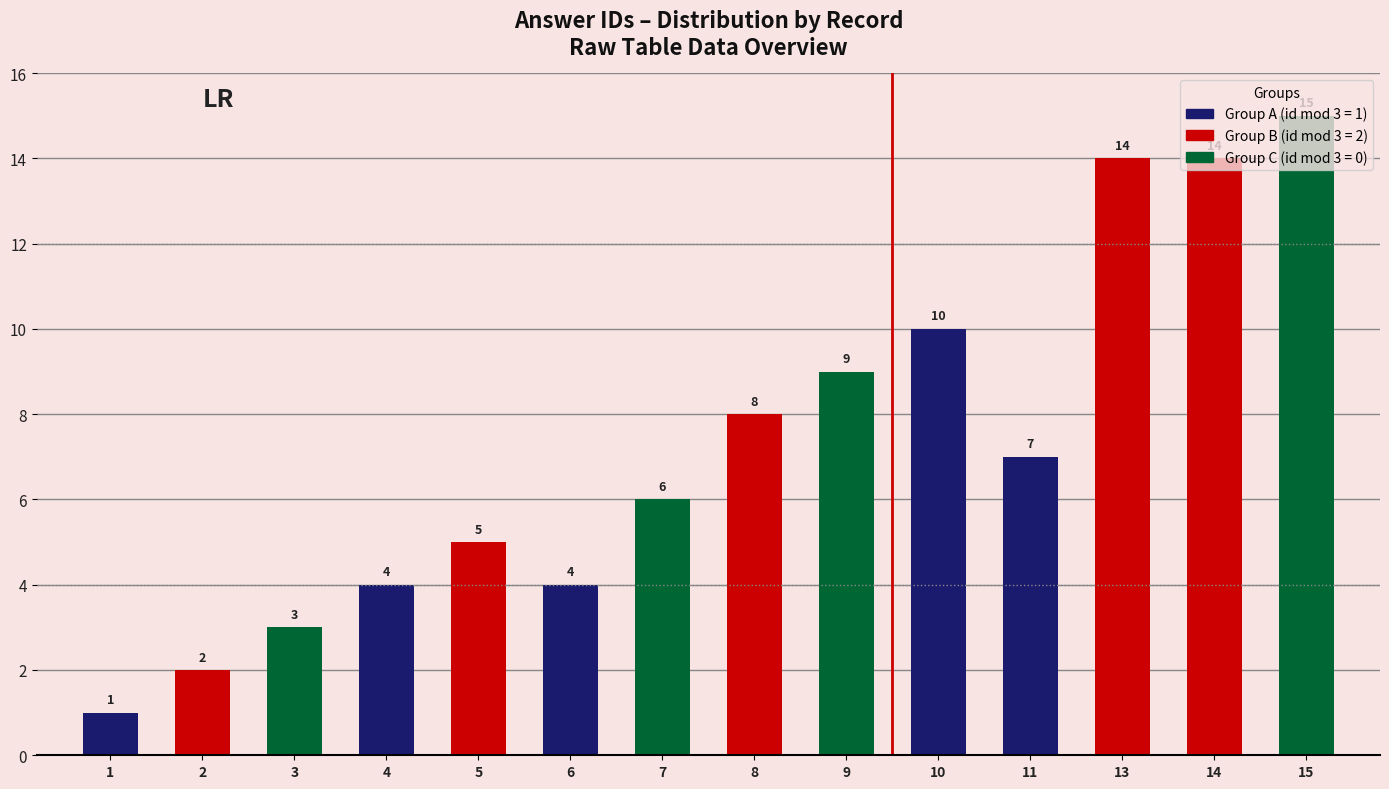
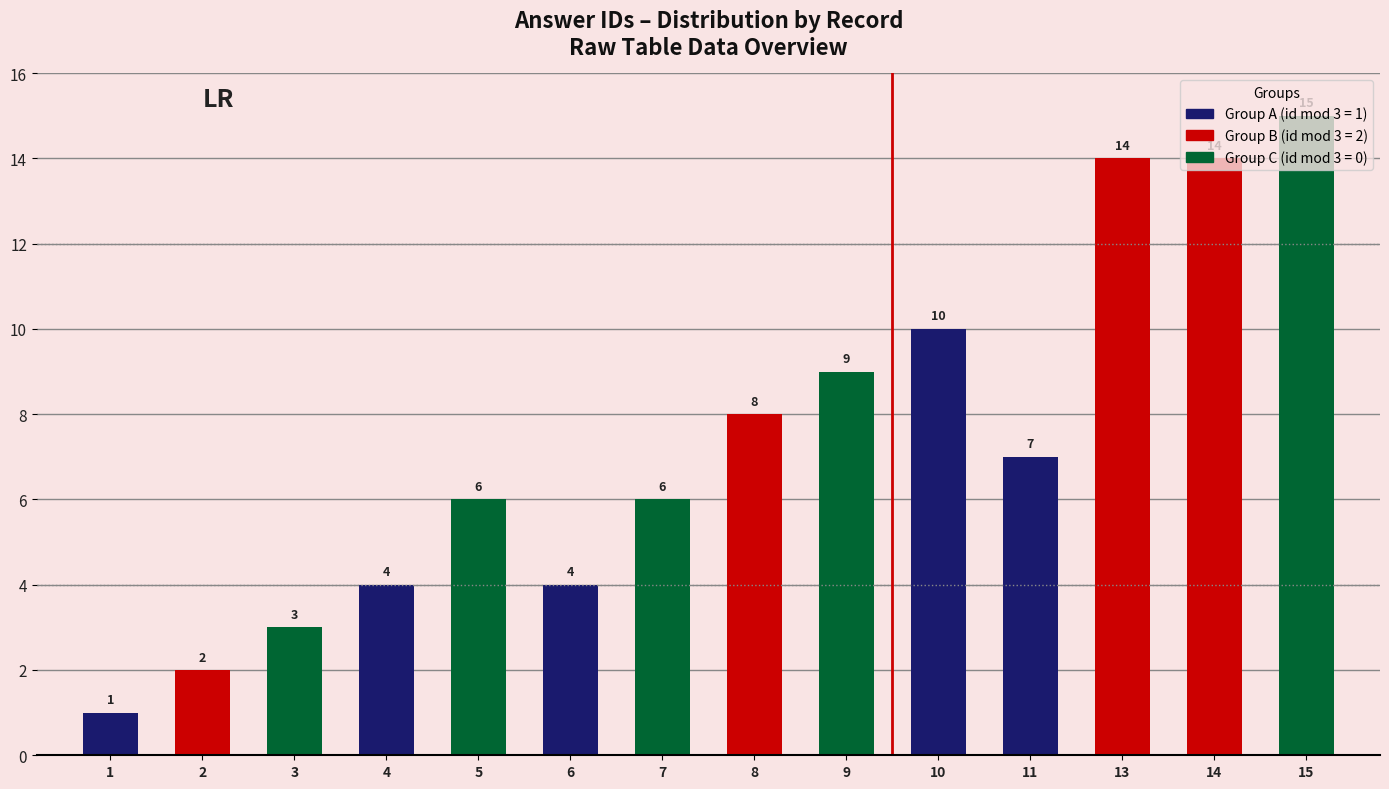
  {
    "1": 1,
    "2": 2,
    "3": 3,
    "4": 4,
-   "5": 5,
+   "5": 6,
    "6": 4,
    "7": 6,
    "8": 8,
    "9": 9,
    "10": 10,
    "11": 7,
    "13": 14
  }
